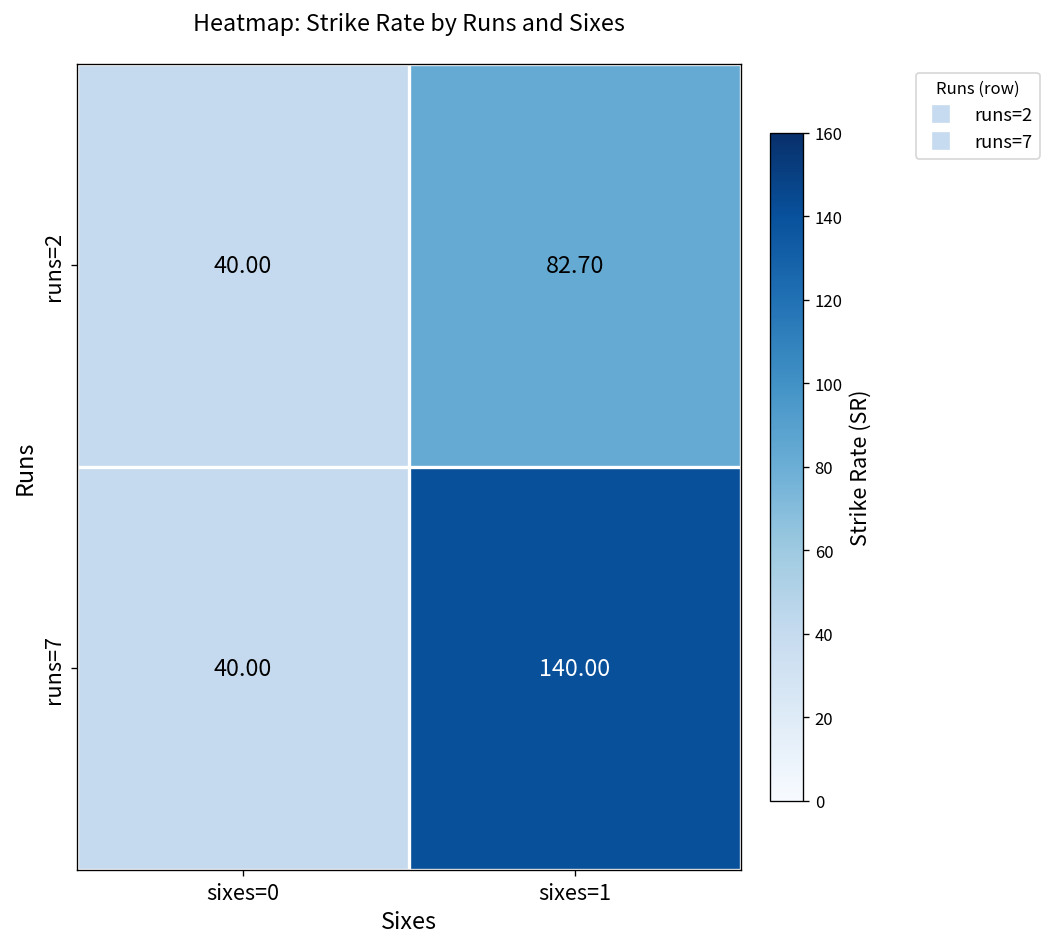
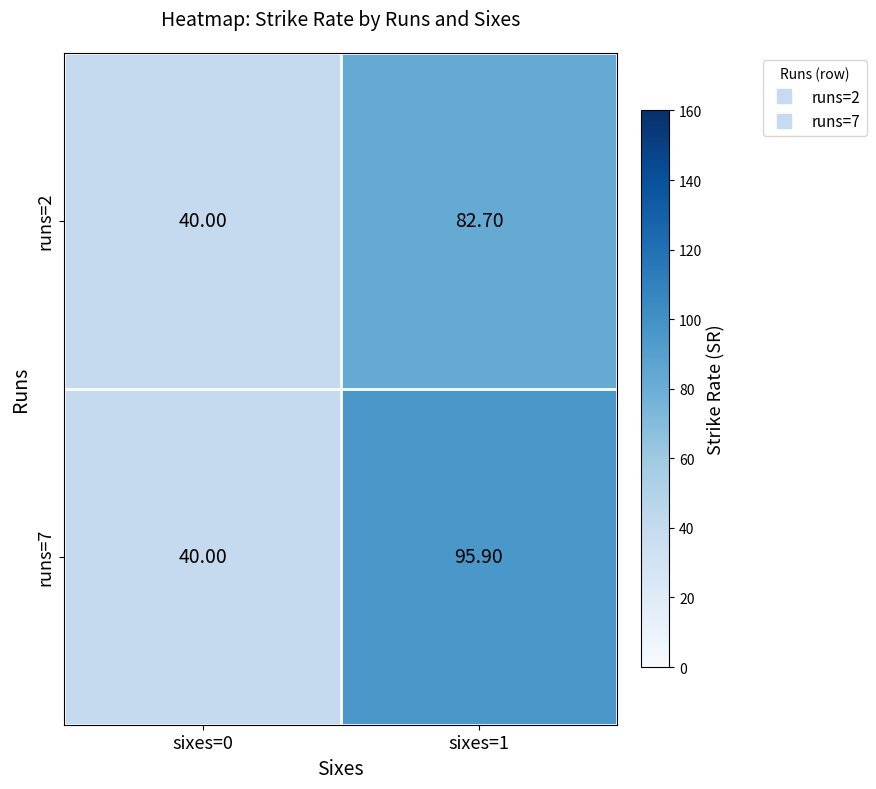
  {
    "runs=2": {
      "sixes=0": 40.00,
      "sixes=1": 82.70
    },
    "runs=7": {
      "sixes=0": 40.00,
-     "sixes=1": 140.00
+     "sixes=1": 95.90
    }
  }
